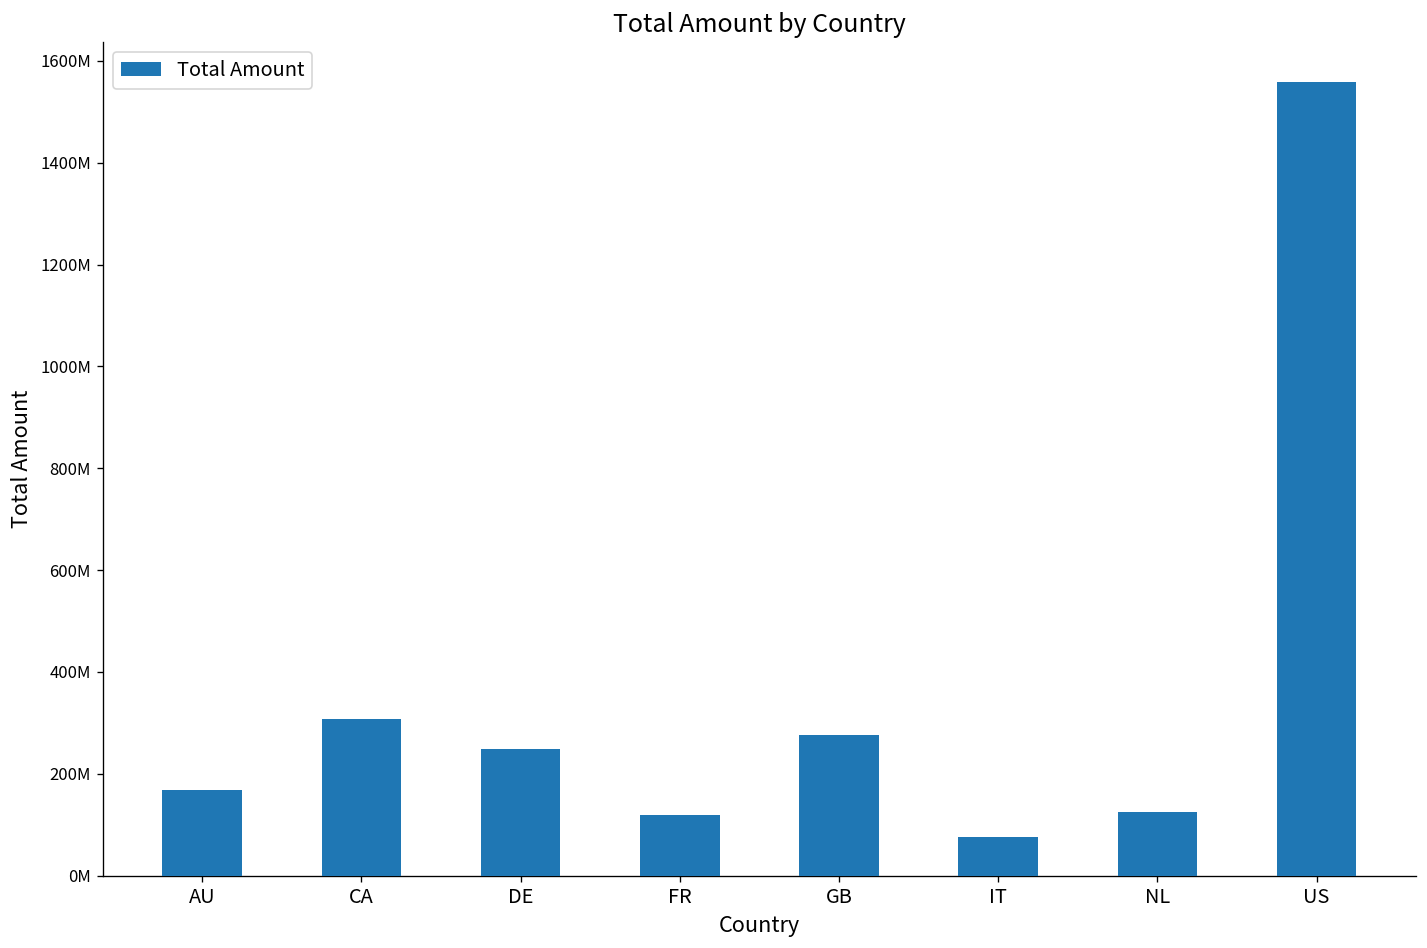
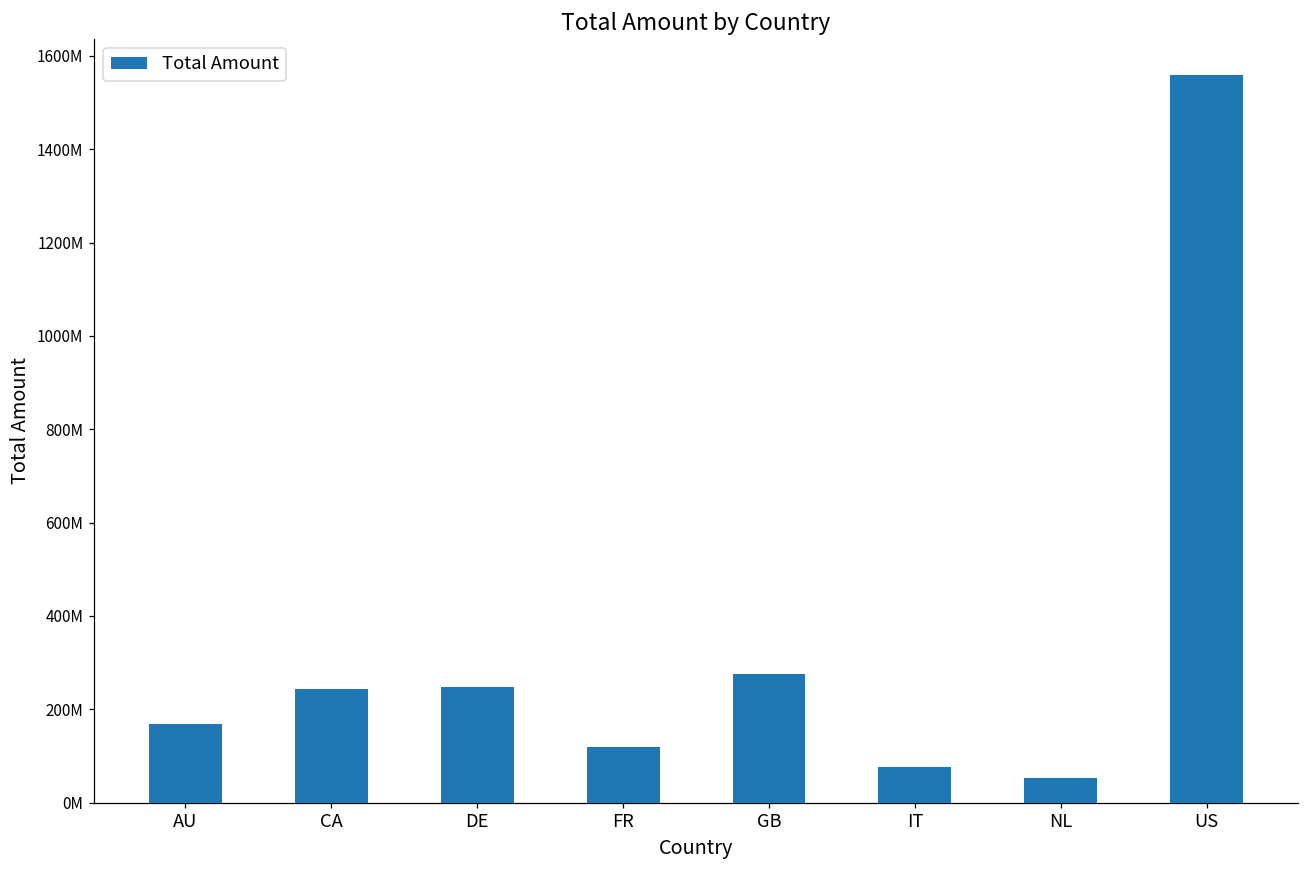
  {
    "AU": 170000000,
-   "CA": 310000000,
+   "CA": 240000000,
    "DE": 250000000,
    "FR": 120000000,
    "GB": 280000000,
    "IT": 80000000,
-   "NL": 120000000,
+   "NL": 50000000,
    "US": 1560000000
  }
